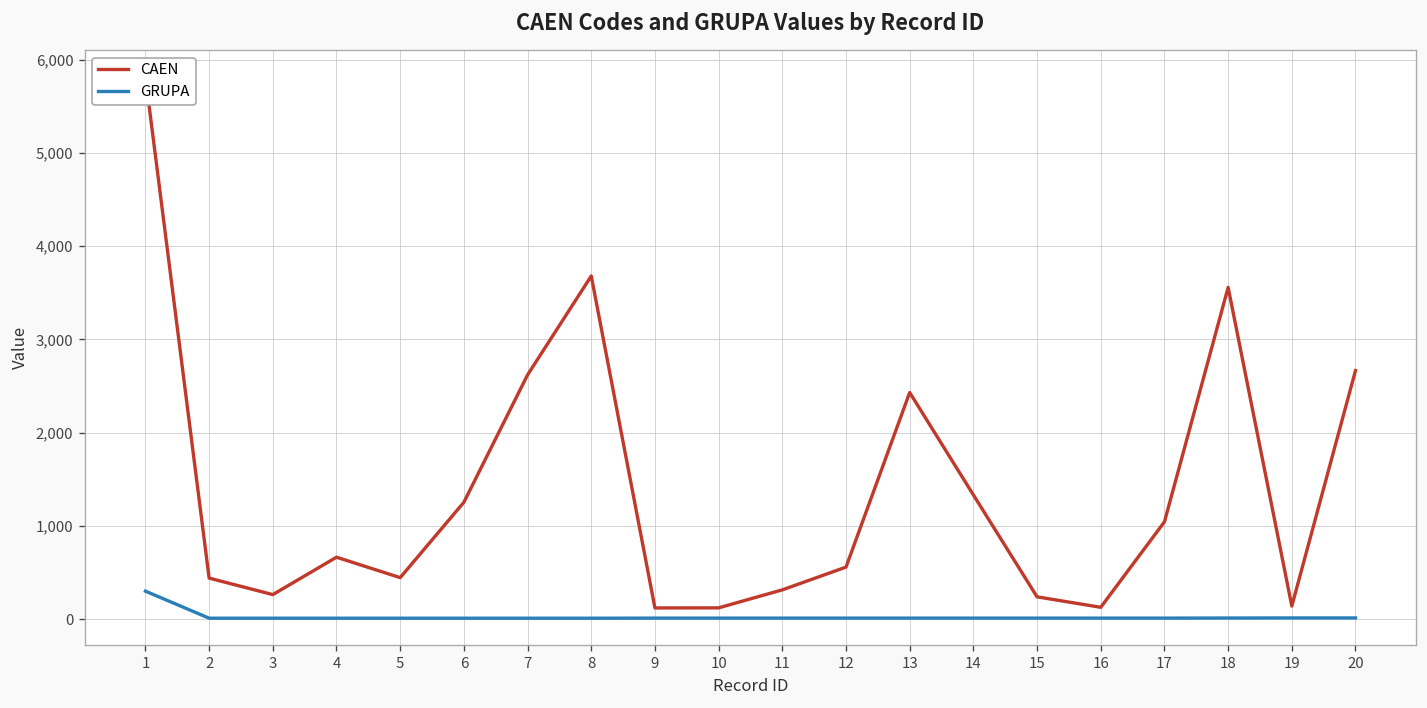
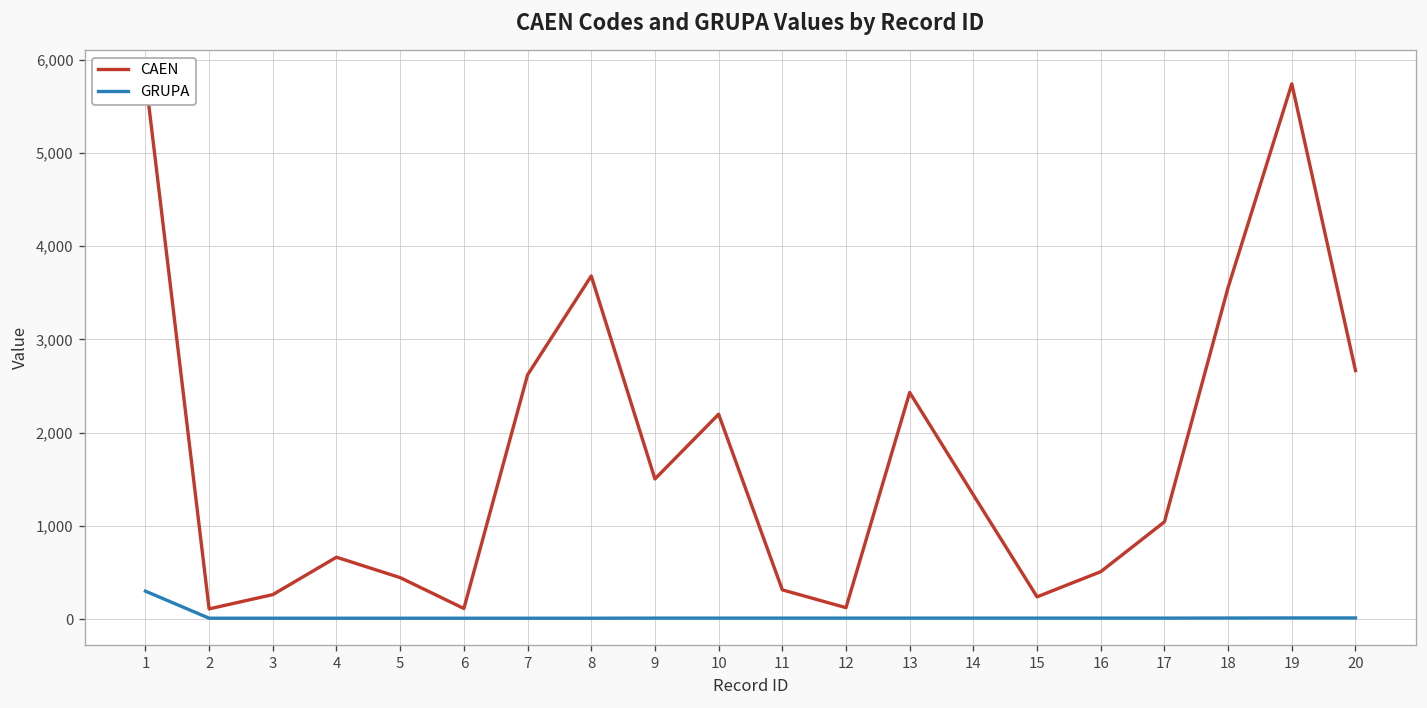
  {
    "CAEN": {
-     "2": "400",
+     "2": "100",
      "3": "300",
      "4": "700",
      "5": "400",
-     "6": "1,300",
+     "6": "100",
      "7": "2,600",
      "8": "3,700",
-     "9": "100",
-     "10": "100",
+     "9": "1,500",
+     "10": "2,200",
      "11": "300",
-     "12": "600",
+     "12": "100",
      "13": "2,400",
      "14": "1,300",
      "15": "200",
-     "16": "100",
+     "16": "500",
      "17": "1,000",
      "18": "3,600",
-     "19": "100",
+     "19": "5,700",
      "20": "2,700"
    },
    "GRUPA": {
      "1": "300",
      "2": "0",
      "3": "0",
      "4": "0",
      "5": "0",
      "6": "0",
      "7": "0",
      "8": "0",
      "9": "0",
      "10": "0",
      "11": "0",
      "12": "0",
      "13": "0",
      "14": "0",
      "15": "0",
      "16": "0",
      "17": "0",
      "18": "0",
      "19": "0",
      "20": "0"
    }
  }
